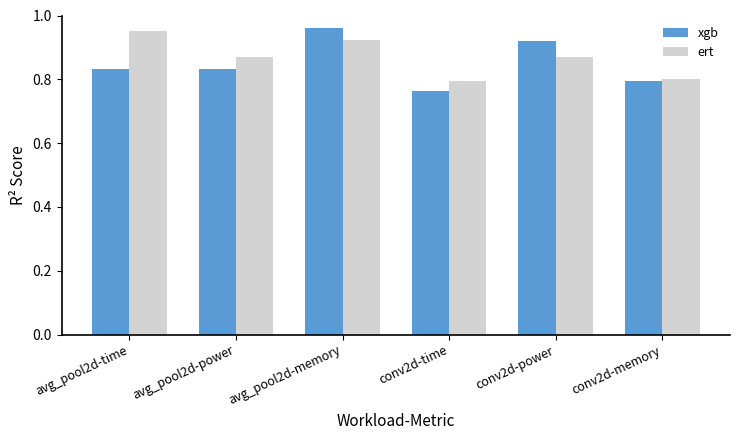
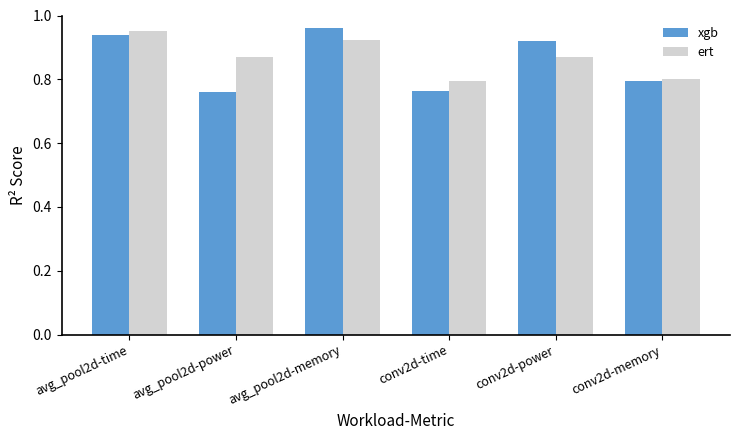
  {
    "xgb": {
-     "avg_pool2d-time": 0.83,
-     "avg_pool2d-power": 0.83,
+     "avg_pool2d-time": 0.94,
+     "avg_pool2d-power": 0.76,
      "avg_pool2d-memory": 0.96,
      "conv2d-time": 0.76,
      "conv2d-power": 0.92,
      "conv2d-memory": 0.79
    },
    "ert": {
      "avg_pool2d-time": 0.95,
      "avg_pool2d-power": 0.87,
      "avg_pool2d-memory": 0.92,
      "conv2d-time": 0.79,
      "conv2d-power": 0.87,
      "conv2d-memory": 0.80
    }
  }
